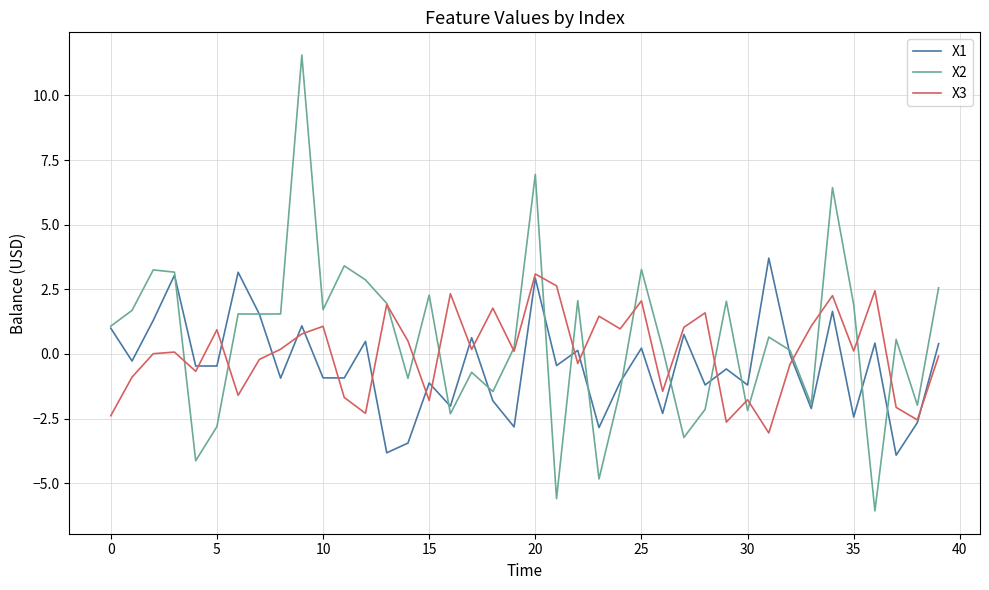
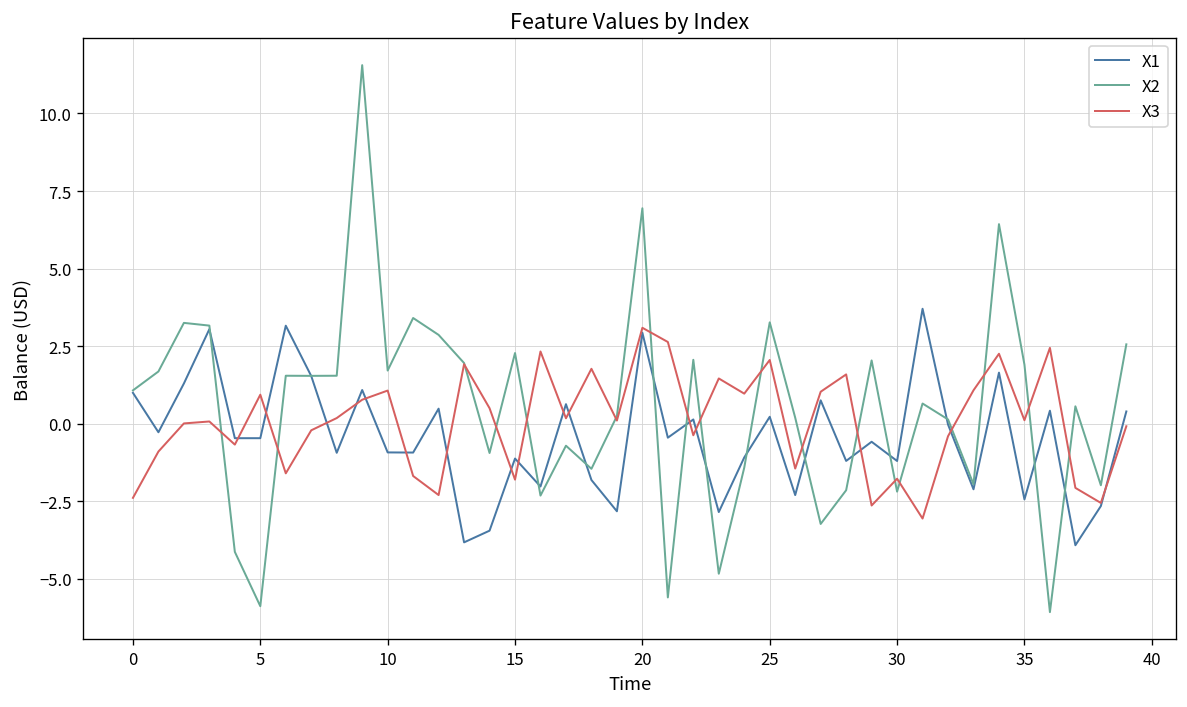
  {
    "X1": {
      "5": -0.5,
      "10": -0.9,
      "15": -1.1,
      "20": 2.9,
      "25": 0.2,
      "30": -1.2,
      "35": -2.4
    },
    "X2": {
-     "5": -2.8,
+     "5": -5.9,
      "10": 1.7,
      "15": 2.3,
      "20": 6.9,
      "25": 3.3,
      "30": -2.2,
      "35": 1.9
    },
    "X3": {
      "0": -2.4,
      "5": 0.9,
      "10": 1.1,
      "15": -1.8,
      "20": 3.1,
      "25": 2.1,
      "30": -1.8,
      "35": 0.1
    }
  }
